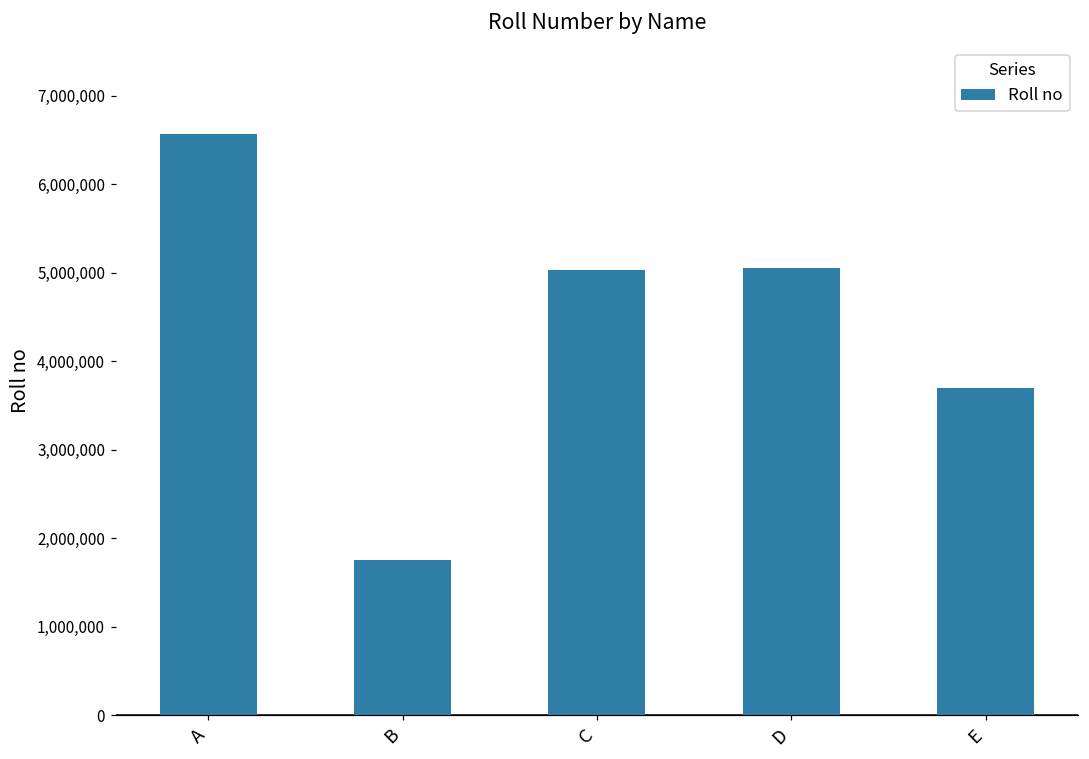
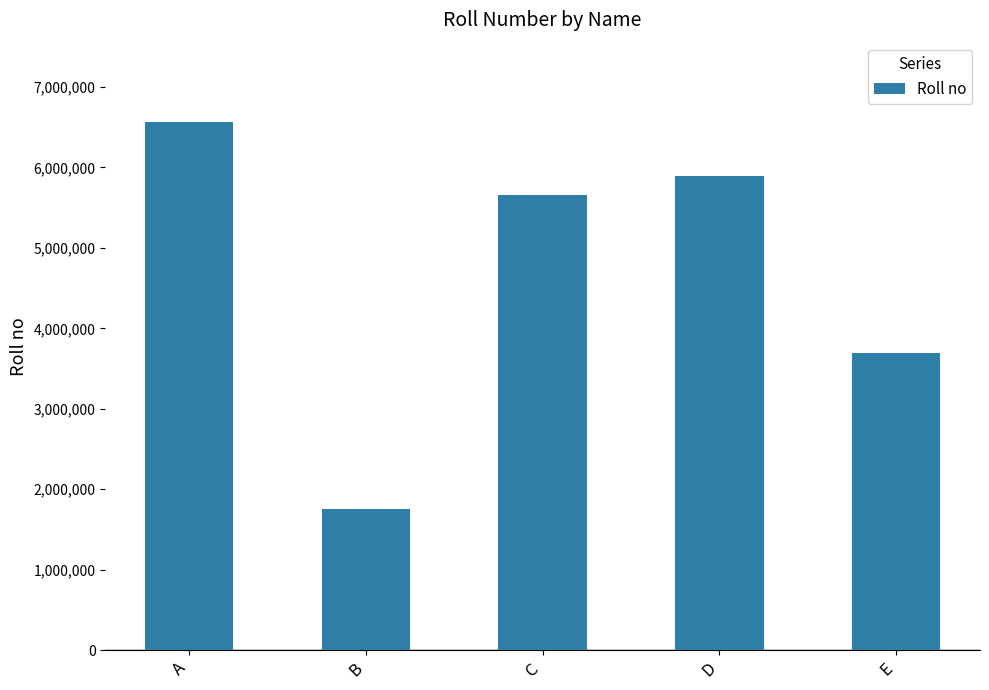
  {
    "A": "6,600,000",
    "B": "1,800,000",
-   "C": "5,000,000",
-   "D": "5,100,000",
+   "C": "5,700,000",
+   "D": "5,900,000",
    "E": "3,700,000"
  }
